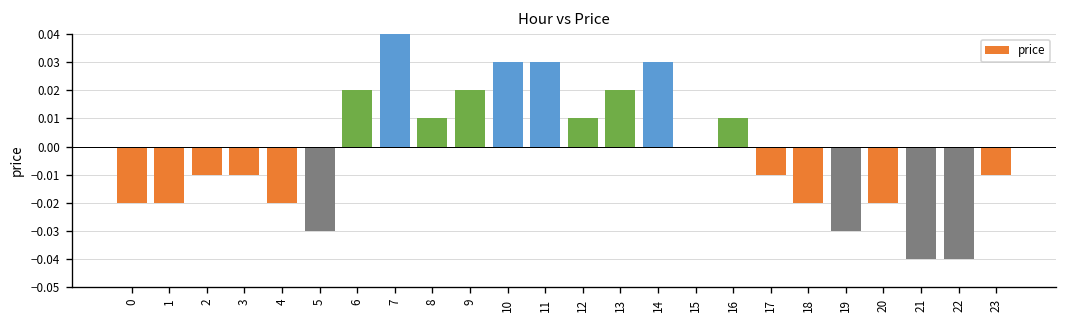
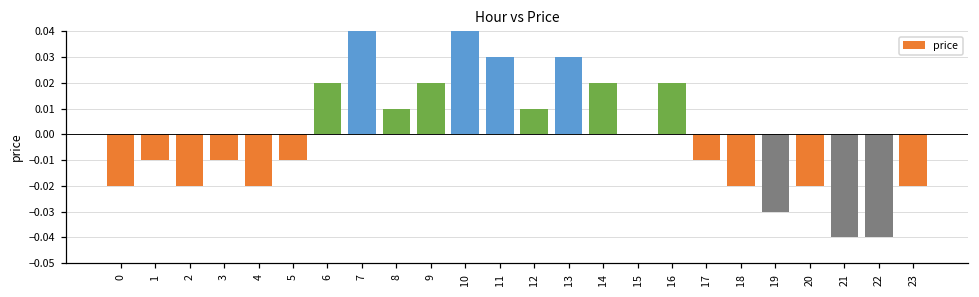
  {
    "0": -0.02,
-   "1": -0.02,
-   "2": -0.01,
+   "1": -0.01,
+   "2": -0.02,
    "3": -0.01,
    "4": -0.02,
-   "5": -0.03,
+   "5": -0.01,
    "6": 0.02,
    "8": 0.01,
    "9": 0.02,
-   "10": 0.03,
+   "10": 0.04,
    "11": 0.03,
    "12": 0.01,
-   "13": 0.02,
-   "14": 0.03,
+   "13": 0.03,
+   "14": 0.02,
    "15": 0.00,
-   "16": 0.01,
+   "16": 0.02,
    "17": -0.01,
    "18": -0.02,
    "19": -0.03,
    "20": -0.02,
    "21": -0.04,
    "22": -0.04,
-   "23": -0.01
+   "23": -0.02
  }
